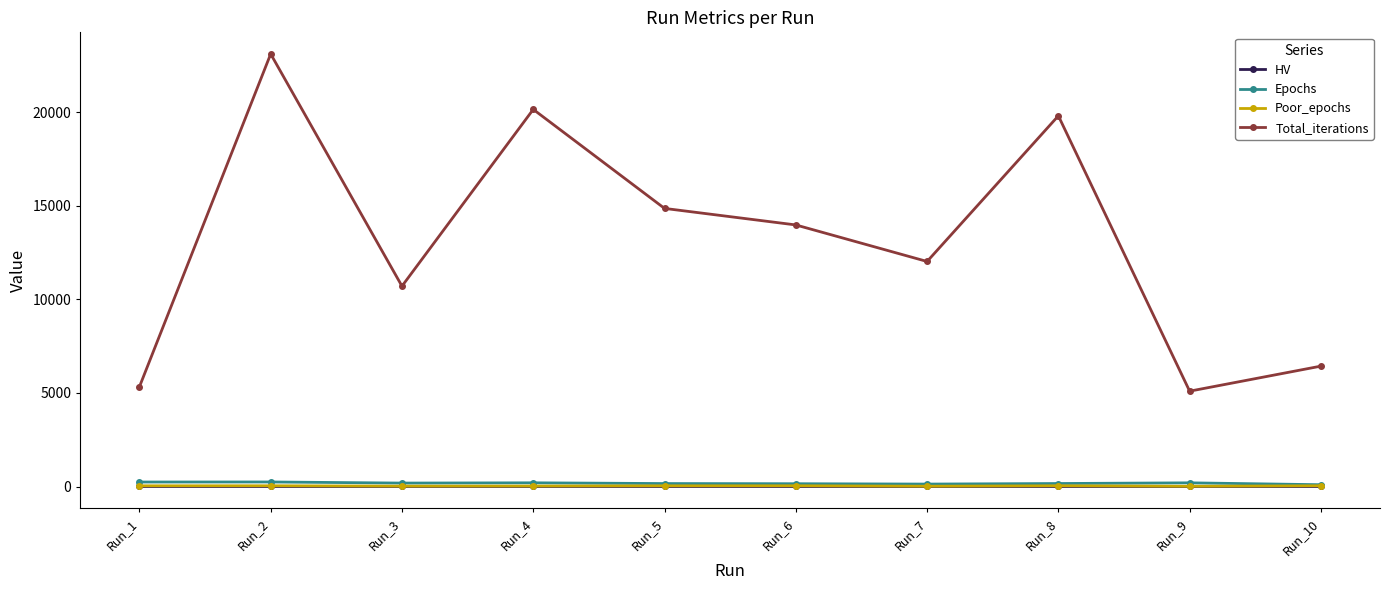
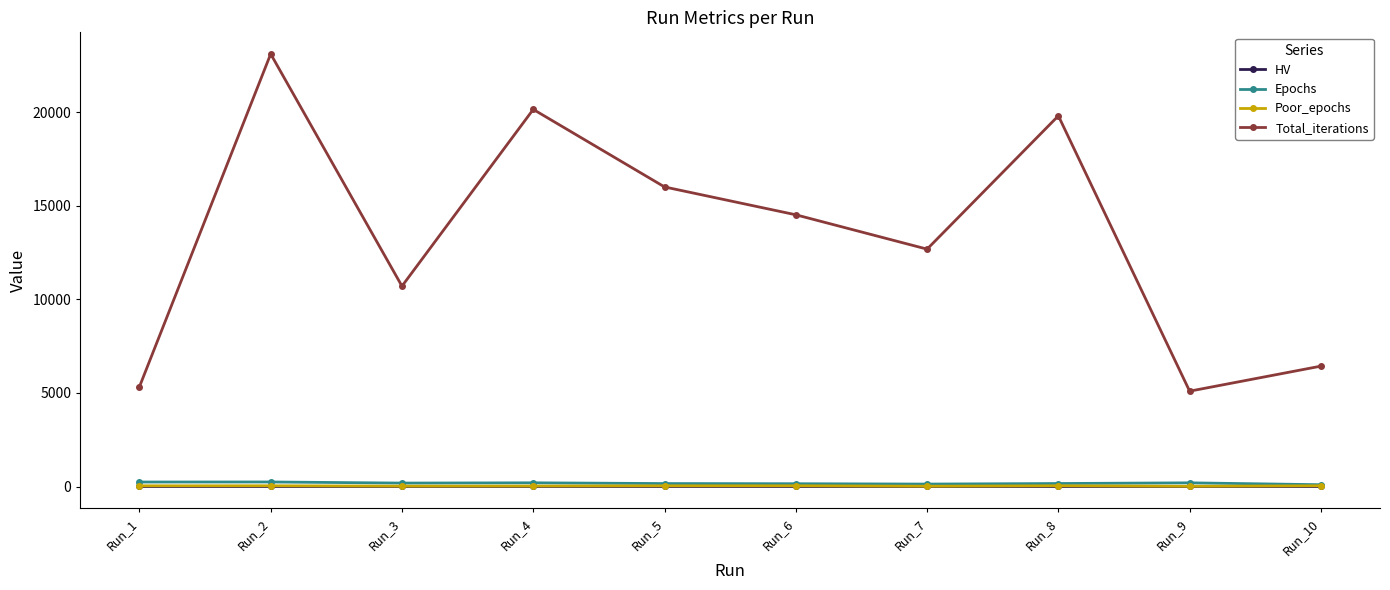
  {
    "Poor_epochs": {
      "Run_1": 0,
      "Run_2": 0,
      "Run_3": 0,
      "Run_4": 0,
      "Run_5": 0,
      "Run_6": 0,
      "Run_8": 0,
      "Run_9": 0
    },
    "Epochs": {
      "Run_1": 200,
      "Run_2": 200,
      "Run_3": 200,
      "Run_4": 200,
      "Run_9": 200
    },
    "Total_iterations": {
      "Run_1": 5300,
      "Run_2": 23100,
      "Run_3": 10700,
      "Run_4": 20200,
-     "Run_5": 14900,
-     "Run_6": 14000,
-     "Run_7": 12000,
+     "Run_5": 16000,
+     "Run_6": 14500,
+     "Run_7": 12700,
      "Run_8": 19800,
      "Run_9": 5100,
      "Run_10": 6400
    }
  }
